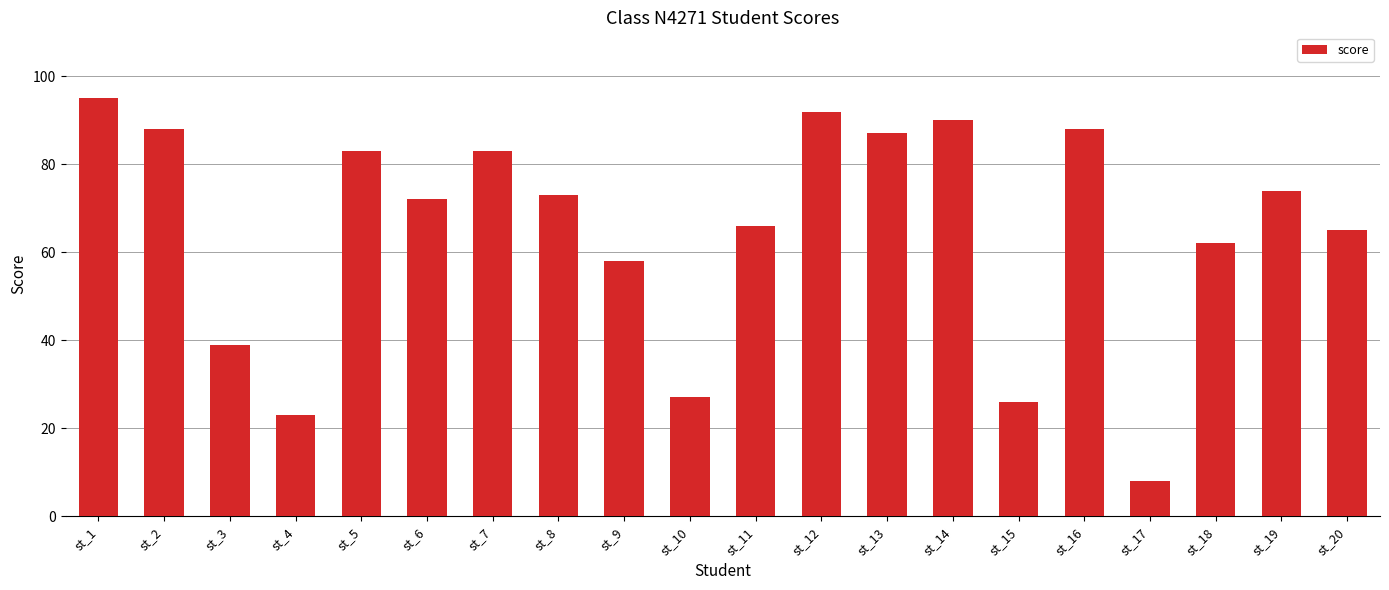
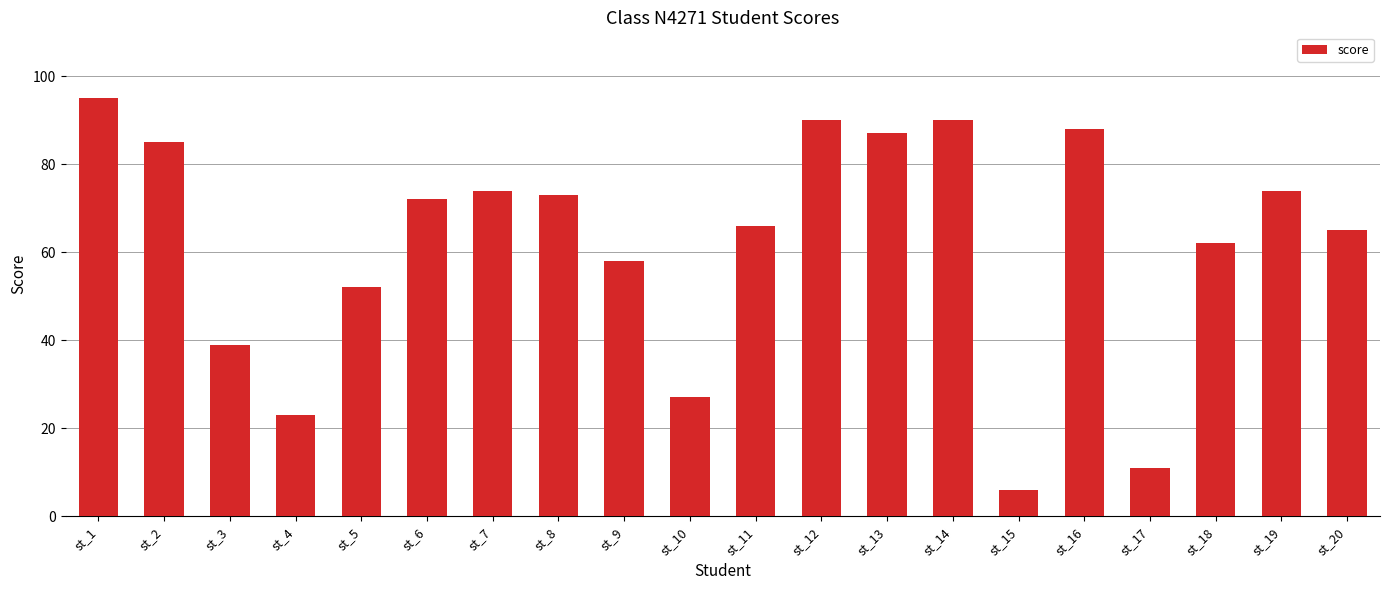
  {
    "st_1": 95,
-   "st_2": 88,
+   "st_2": 85,
    "st_3": 39,
    "st_4": 23,
-   "st_5": 83,
+   "st_5": 52,
    "st_6": 72,
-   "st_7": 83,
+   "st_7": 74,
    "st_8": 73,
    "st_9": 58,
    "st_10": 27,
    "st_11": 66,
-   "st_12": 92,
+   "st_12": 90,
    "st_13": 87,
    "st_14": 90,
-   "st_15": 26,
+   "st_15": 6,
    "st_16": 88,
-   "st_17": 8,
+   "st_17": 11,
    "st_18": 62,
    "st_19": 74,
    "st_20": 65
  }
